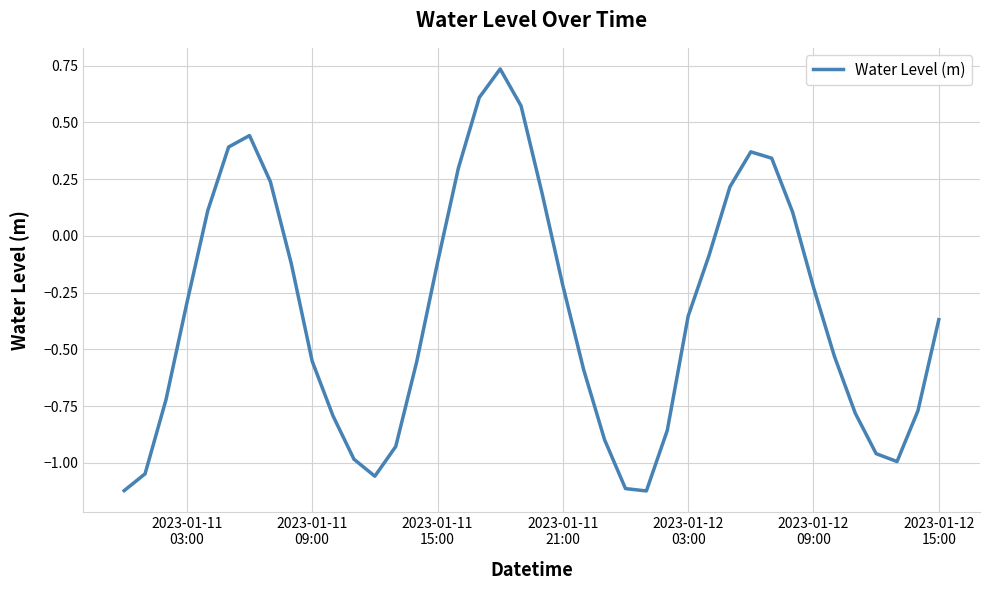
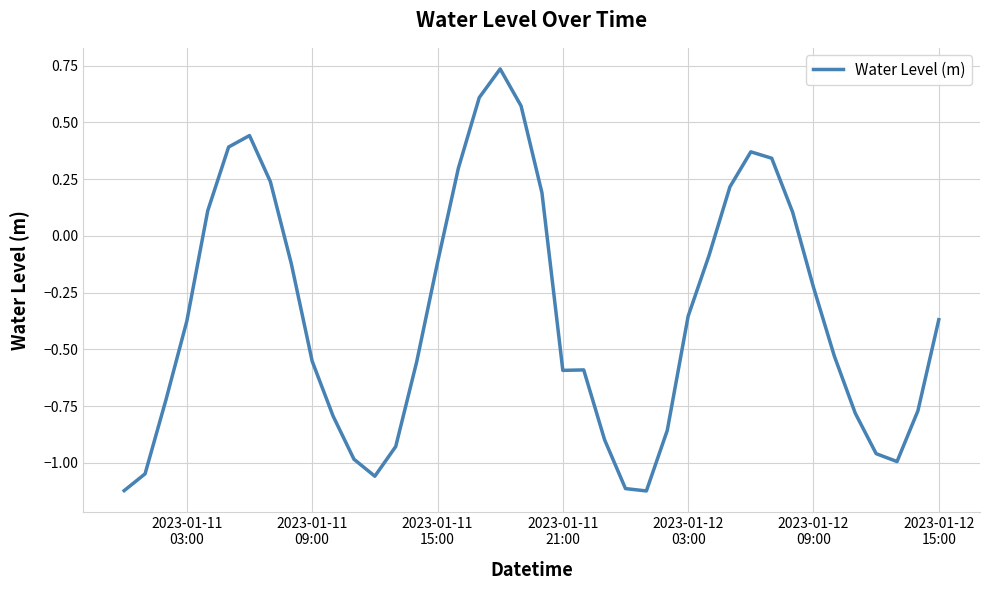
  {
-   "2023-01-11 03:00": -0.30,
+   "2023-01-11 03:00": -0.37,
    "2023-01-11 09:00": -0.55,
    "2023-01-11 15:00": -0.12,
-   "2023-01-11 21:00": -0.22,
+   "2023-01-11 21:00": -0.59,
    "2023-01-12 03:00": -0.35,
    "2023-01-12 09:00": -0.23,
    "2023-01-12 15:00": -0.37
  }
